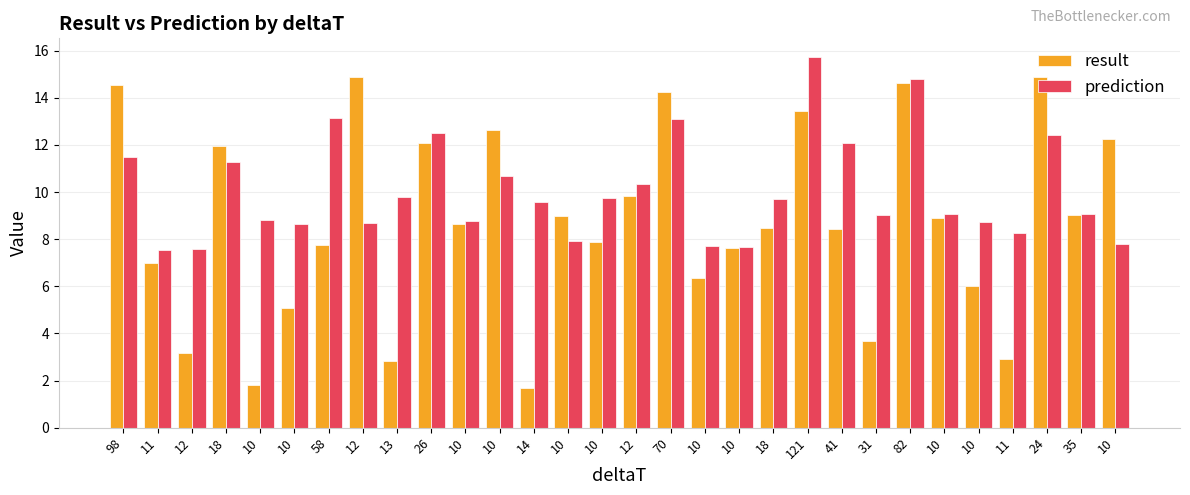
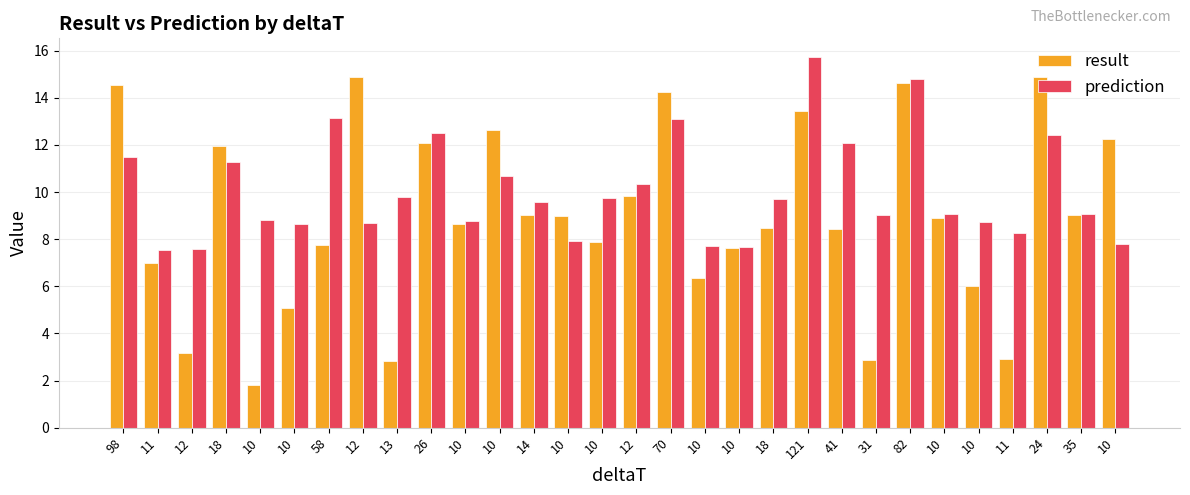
  {
    "result": {
      "98": 14.5,
      "58": 7.8,
      "13": 2.8,
      "26": 12.1,
-     "14": 1.7,
+     "14": 9.0,
      "70": 14.3,
      "121": 13.4,
      "41": 8.4,
-     "31": 3.7,
+     "31": 2.9,
      "82": 14.6,
      "24": 14.9,
      "35": 9.0
    },
    "prediction": {
      "98": 11.5,
      "58": 13.1,
      "13": 9.8,
      "26": 12.5,
      "14": 9.6,
      "70": 13.1,
      "121": 15.7,
      "41": 12.1,
      "31": 9.0,
      "82": 14.8,
      "24": 12.4,
      "35": 9.1
    }
  }
